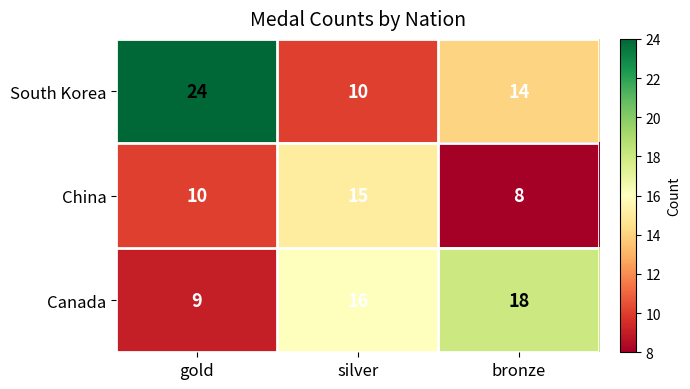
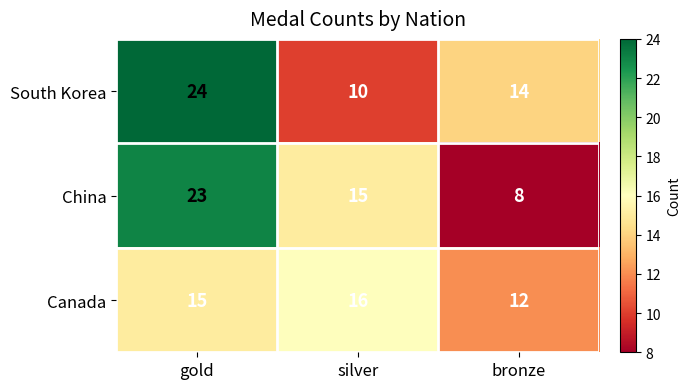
  {
    "South Korea": {
      "gold": 24,
      "silver": 10,
      "bronze": 14
    },
    "China": {
-     "gold": 10,
+     "gold": 23,
      "silver": 15,
      "bronze": 8
    },
    "Canada": {
-     "gold": 9,
+     "gold": 15,
      "silver": 16,
-     "bronze": 18
+     "bronze": 12
    }
  }
